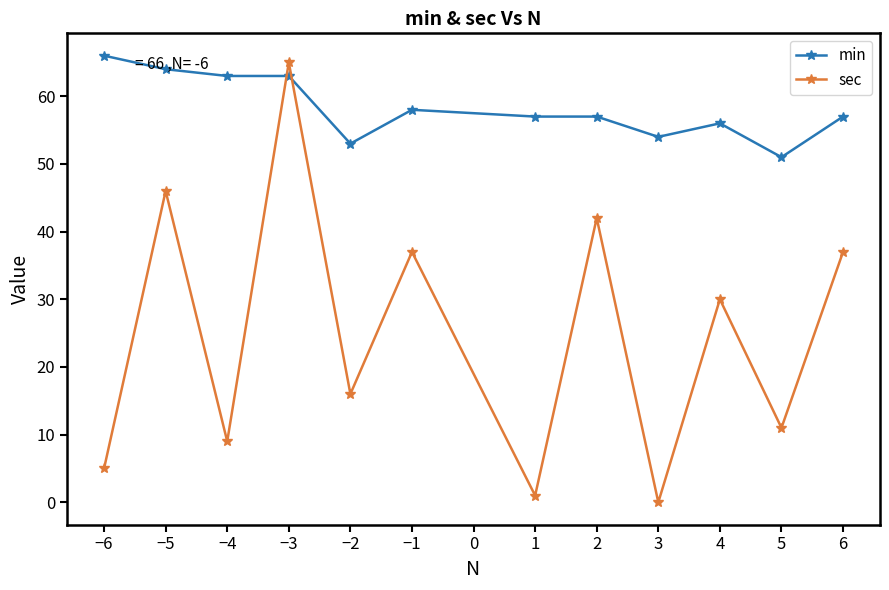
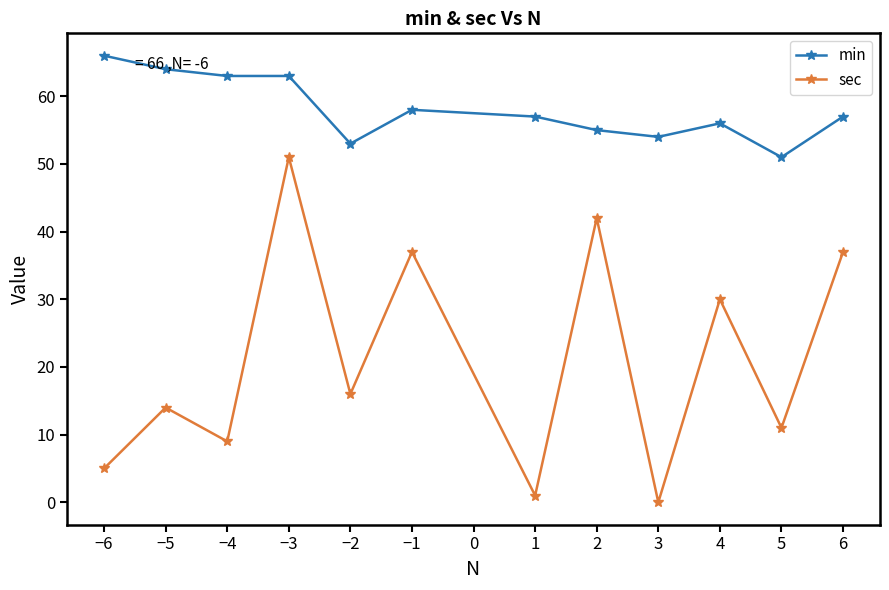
  {
    "min": {
      "−6": 66,
      "−4": 63,
      "−3": 63,
      "−2": 53,
      "−1": 58,
      "1": 57,
-     "2": 57,
+     "2": 55,
      "3": 54,
      "4": 56,
      "5": 51,
      "6": 57
    },
    "sec": {
      "−6": 5,
-     "−5": 46,
+     "−5": 14,
      "−4": 9,
-     "−3": 65,
+     "−3": 51,
      "−2": 16,
      "−1": 37,
      "1": 1,
      "2": 42,
      "3": 0,
      "4": 30,
      "5": 11,
      "6": 37
    }
  }
